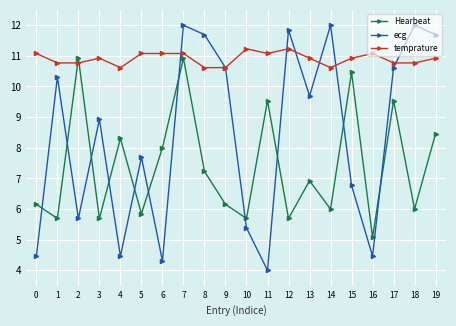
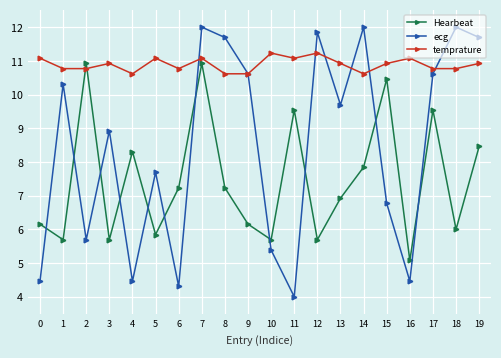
  {
    "Hearbeat": {
      "0": 6.2,
      "1": 5.7,
      "2": 10.9,
      "3": 5.7,
      "4": 8.3,
      "5": 5.8,
-     "6": 8.0,
+     "6": 7.2,
      "7": 10.9,
      "8": 7.2,
      "9": 6.2,
      "10": 5.7,
      "11": 9.5,
      "12": 5.7,
      "13": 6.9,
-     "14": 6.0,
+     "14": 7.8,
      "15": 10.5,
      "16": 5.1,
      "17": 9.5,
      "18": 6.0,
      "19": 8.5
    },
    "ecg": {
      "0": 4.5,
      "1": 10.3,
      "2": 5.7,
      "3": 8.9,
      "4": 4.5,
      "5": 7.7,
      "6": 4.3,
      "7": 12.0,
      "8": 11.7,
      "10": 5.4,
      "11": 4.0,
      "12": 11.8,
      "13": 9.7,
      "14": 12.0,
      "15": 6.8,
      "16": 4.5,
      "17": 10.6
    },
    "temprature": {
      "0": 11.1,
      "1": 10.8,
      "2": 10.8,
      "3": 10.9,
      "4": 10.6,
      "5": 11.1,
-     "6": 11.1,
+     "6": 10.8,
      "7": 11.1,
      "8": 10.6,
      "10": 11.2,
      "11": 11.1,
      "12": 11.2,
      "13": 10.9,
      "14": 10.6,
      "15": 10.9,
      "17": 10.8,
      "18": 10.8,
      "19": 10.9
    }
  }
